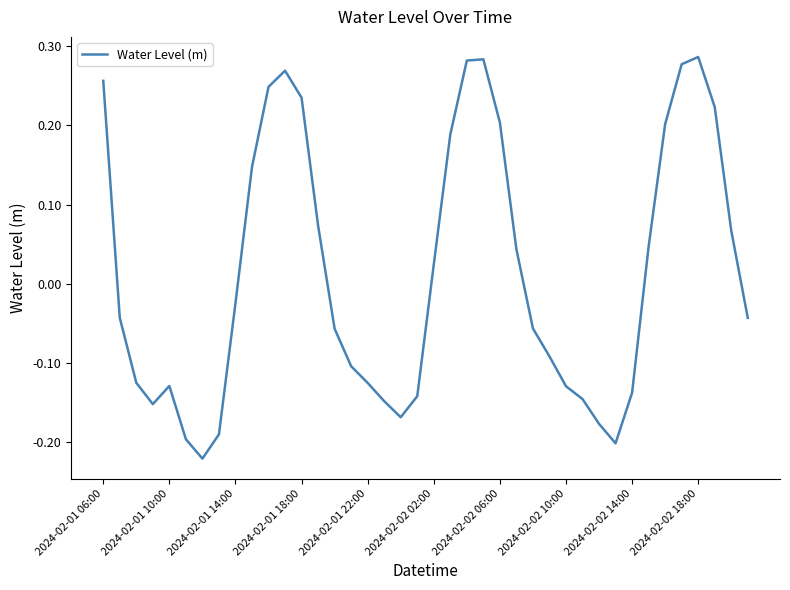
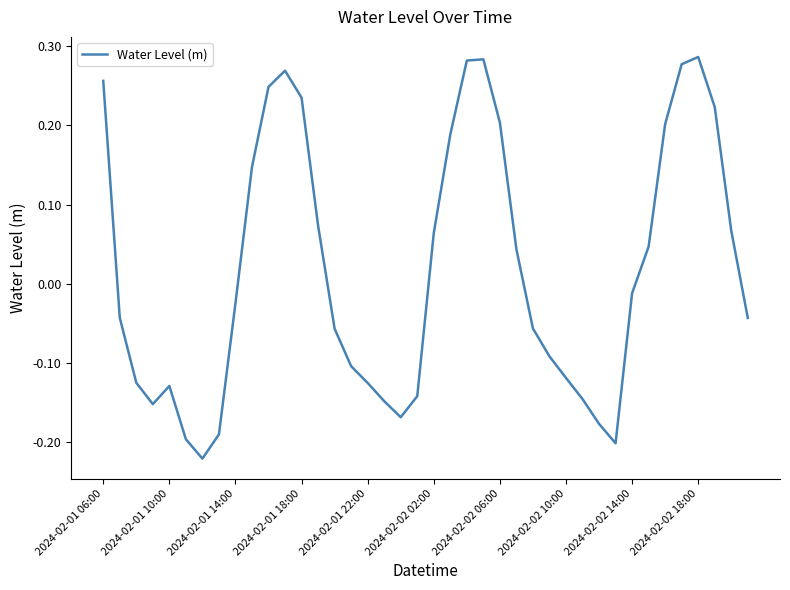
  {
    "2024-02-01 06:00": 0.26,
    "2024-02-01 10:00": -0.13,
    "2024-02-01 14:00": -0.02,
    "2024-02-01 18:00": 0.24,
    "2024-02-01 22:00": -0.13,
-   "2024-02-02 02:00": 0.02,
+   "2024-02-02 02:00": 0.06,
    "2024-02-02 06:00": 0.20,
-   "2024-02-02 10:00": -0.13,
-   "2024-02-02 14:00": -0.14,
+   "2024-02-02 10:00": -0.12,
+   "2024-02-02 14:00": -0.01,
    "2024-02-02 18:00": 0.29
  }
